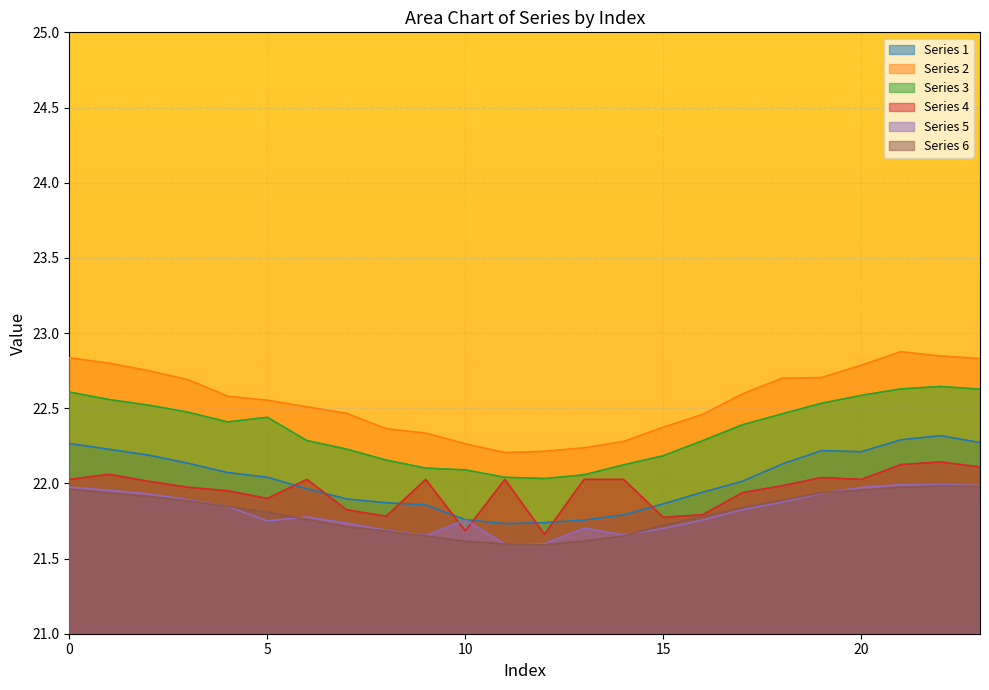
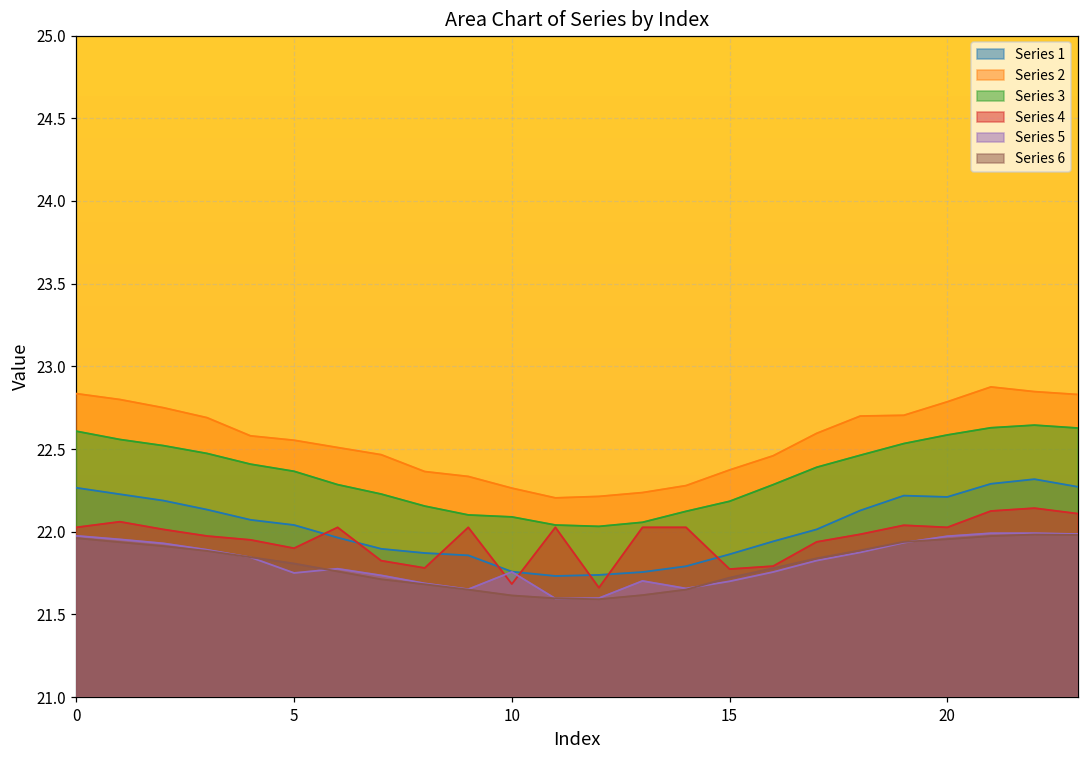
  {
    "Series 1": {
      "0": 22.27,
      "5": 22.04,
      "15": 21.86,
      "20": 22.21
    },
    "Series 2": {
      "0": 22.83,
      "5": 22.55,
      "10": 22.26,
      "15": 22.37,
      "20": 22.79
    },
    "Series 3": {
      "0": 22.61,
-     "5": 22.44,
+     "5": 22.37,
      "10": 22.09,
      "15": 22.18,
      "20": 22.59
    },
    "Series 4": {
      "0": 22.03,
      "5": 21.90,
      "10": 21.68,
      "15": 21.77,
      "20": 22.03
    },
    "Series 5": {
      "5": 21.75,
      "15": 21.70,
      "20": 21.97
    },
    "Series 6": {
      "5": 21.81,
      "10": 21.61,
      "15": 21.72,
      "20": 21.95
    }
  }
